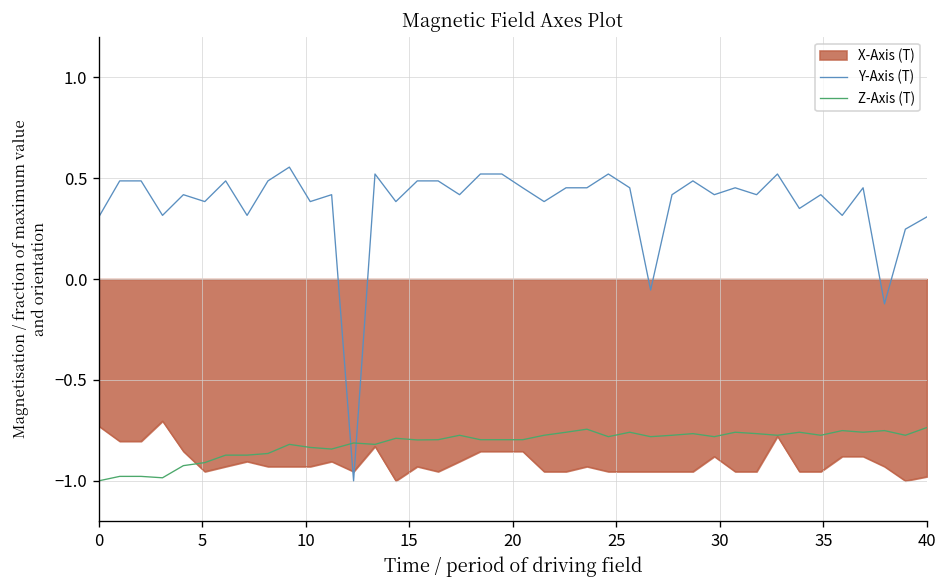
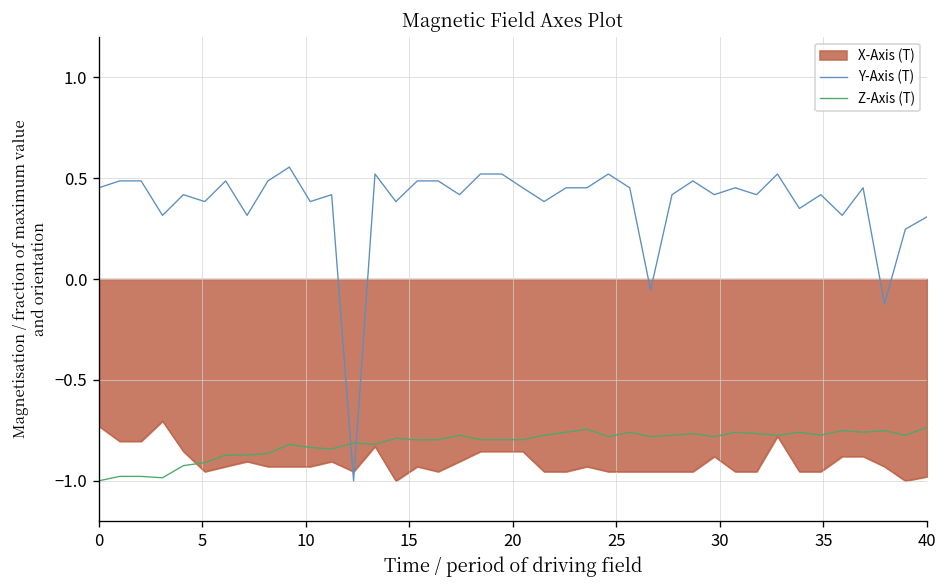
  {
    "Y-Axis (T)": {
-     "0": 0.31,
+     "0": 0.45,
      "40": 0.31
    },
    "Z-Axis (T)": {
      "0": -1.00,
      "40": -0.74
    }
  }
